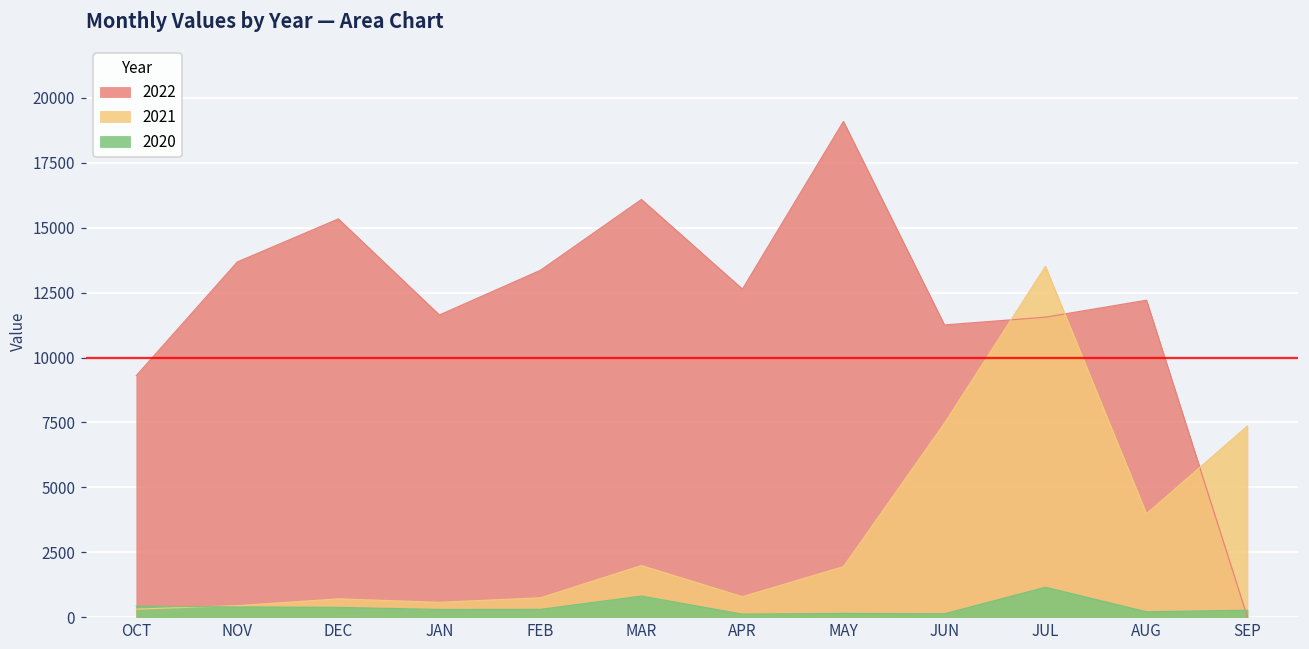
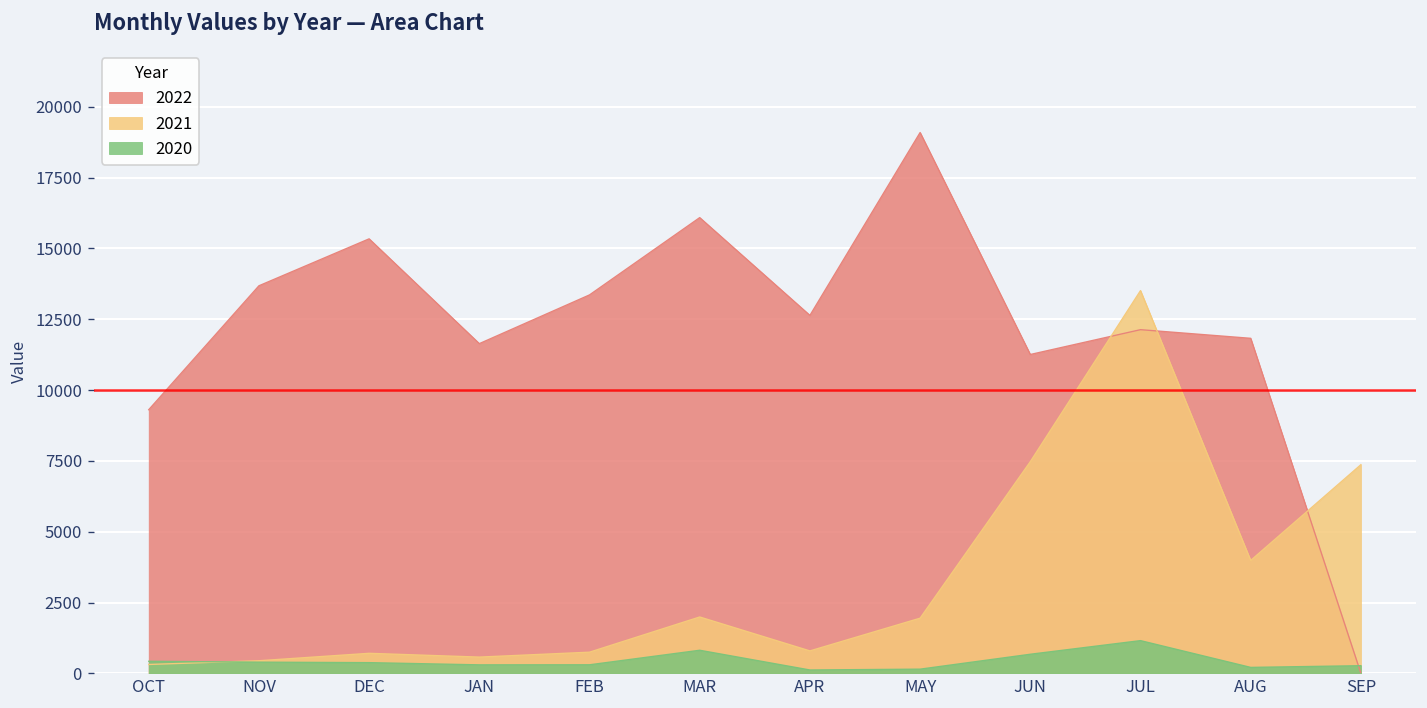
  {
    "2022": {
      "OCT": 9300,
      "NOV": 13700,
      "DEC": 15300,
      "JAN": 11600,
      "FEB": 13400,
      "MAR": 16100,
      "APR": 12600,
      "MAY": 19100,
      "JUN": 11300,
-     "JUL": 11600,
-     "AUG": 12200,
+     "JUL": 12100,
+     "AUG": 11800,
      "SEP": 0
    },
    "2021": {
      "OCT": 300,
      "DEC": 700,
      "JAN": 600,
      "FEB": 700,
      "MAR": 2000,
      "APR": 800,
      "MAY": 1900,
      "JUN": 7500,
      "JUL": 13500,
      "AUG": 4000,
      "SEP": 7400
    },
    "2020": {
      "OCT": 400,
      "DEC": 400,
      "JAN": 300,
      "FEB": 300,
      "MAR": 800,
      "APR": 100,
      "MAY": 100,
-     "JUN": 100,
+     "JUN": 700,
      "JUL": 1200,
      "AUG": 200,
      "SEP": 300
    }
  }
